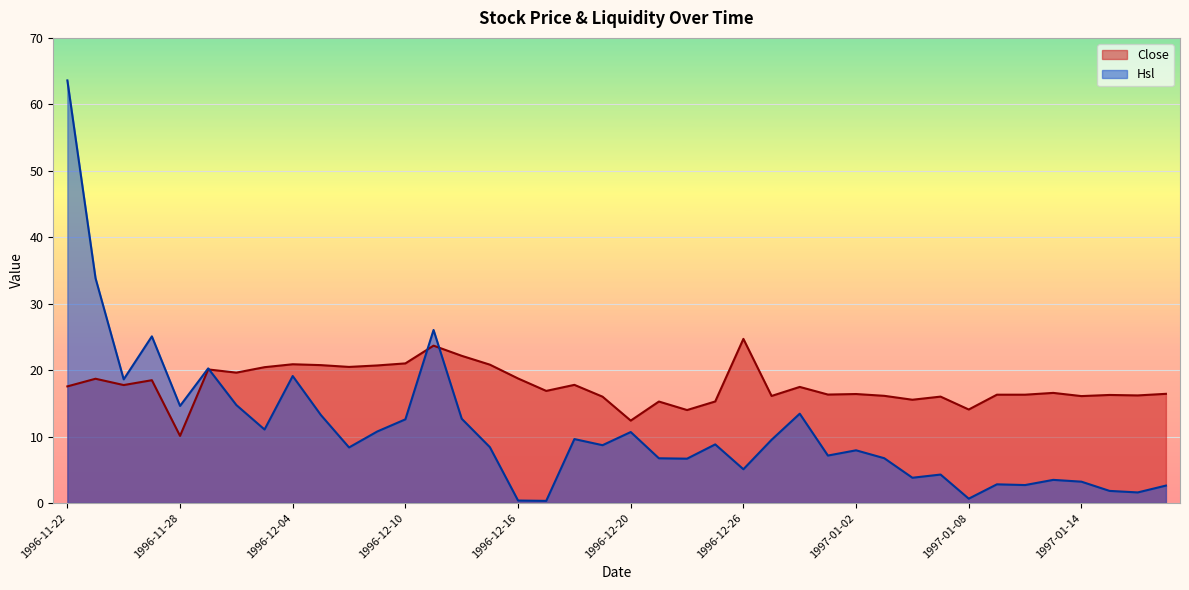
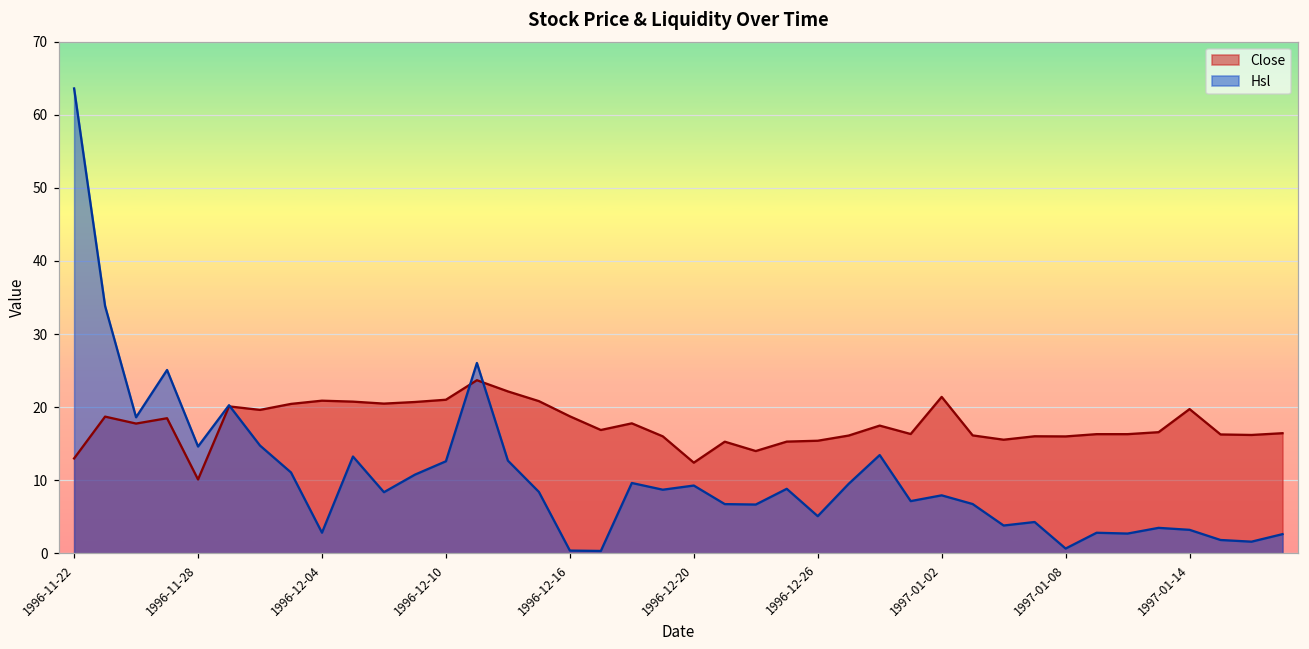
  {
    "Close": {
-     "1996-11-22": 18,
+     "1996-11-22": 13,
      "1996-11-28": 10,
      "1996-12-04": 21,
      "1996-12-10": 21,
      "1996-12-16": 19,
      "1996-12-20": 12,
-     "1996-12-26": 25,
-     "1997-01-02": 16,
-     "1997-01-08": 14,
-     "1997-01-14": 16
+     "1996-12-26": 15,
+     "1997-01-02": 21,
+     "1997-01-08": 16,
+     "1997-01-14": 20
    },
    "Hsl": {
      "1996-11-22": 64,
      "1996-11-28": 15,
-     "1996-12-04": 19,
+     "1996-12-04": 3,
      "1996-12-10": 13,
      "1996-12-16": 0,
-     "1996-12-20": 11,
+     "1996-12-20": 9,
      "1996-12-26": 5,
      "1997-01-02": 8,
      "1997-01-08": 1,
      "1997-01-14": 3
    }
  }
